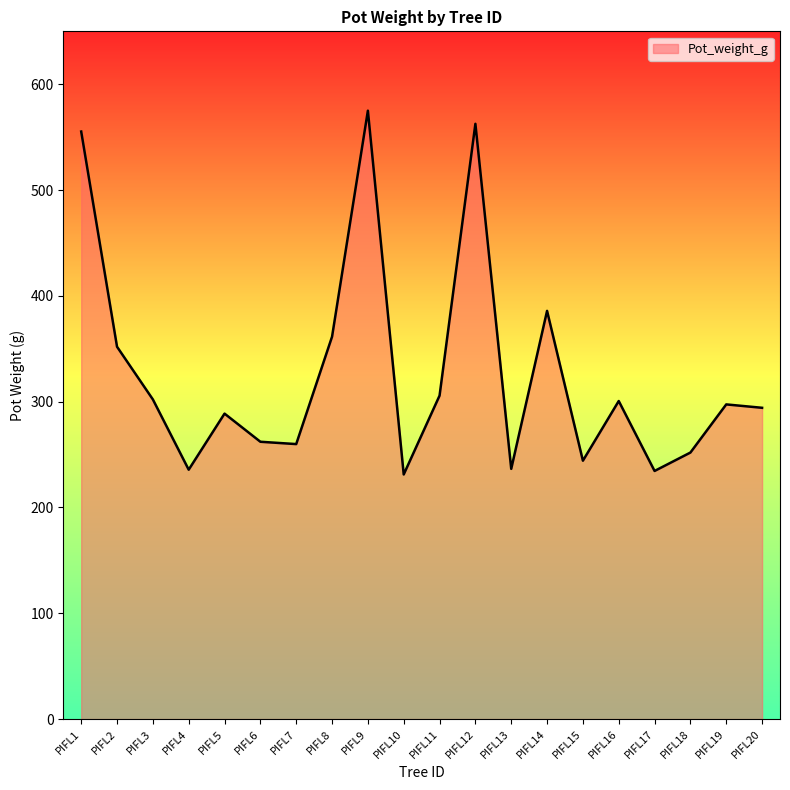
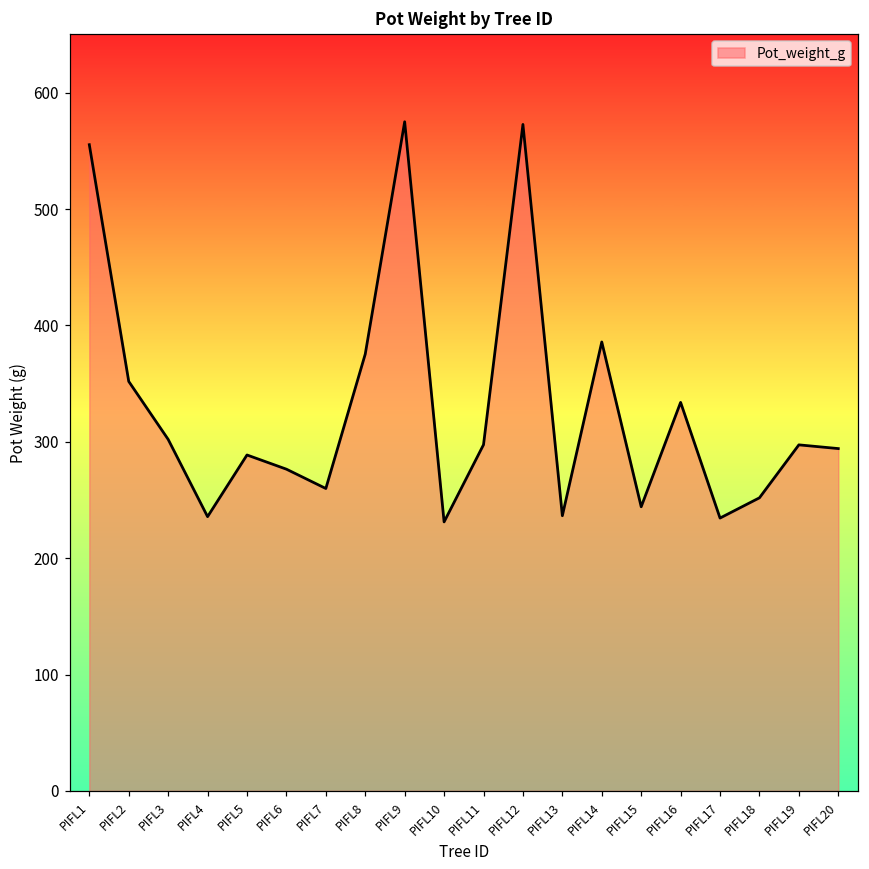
  {
    "PIFL1": 555,
    "PIFL2": 352,
    "PIFL3": 302,
    "PIFL4": 236,
    "PIFL5": 289,
-   "PIFL6": 262,
+   "PIFL6": 277,
    "PIFL7": 260,
-   "PIFL8": 361,
+   "PIFL8": 375,
    "PIFL9": 575,
    "PIFL10": 231,
-   "PIFL11": 306,
-   "PIFL12": 563,
+   "PIFL11": 298,
+   "PIFL12": 573,
    "PIFL13": 237,
    "PIFL14": 386,
    "PIFL15": 244,
-   "PIFL16": 301,
+   "PIFL16": 334,
    "PIFL17": 235,
    "PIFL18": 252,
    "PIFL19": 297,
    "PIFL20": 294
  }
